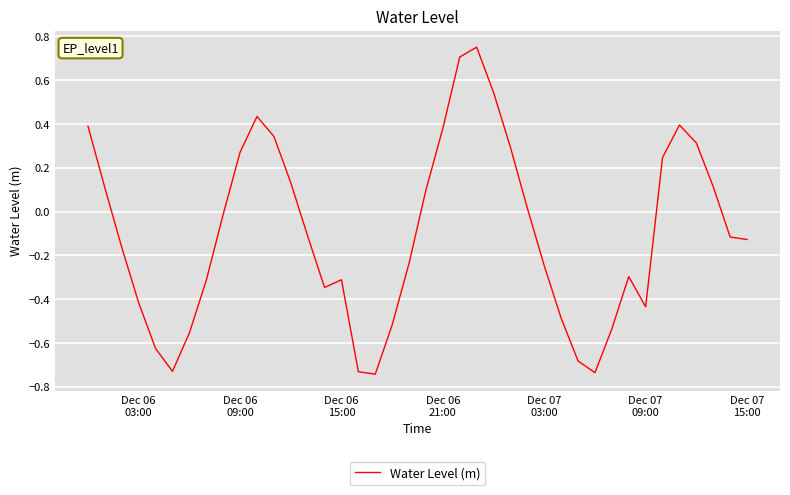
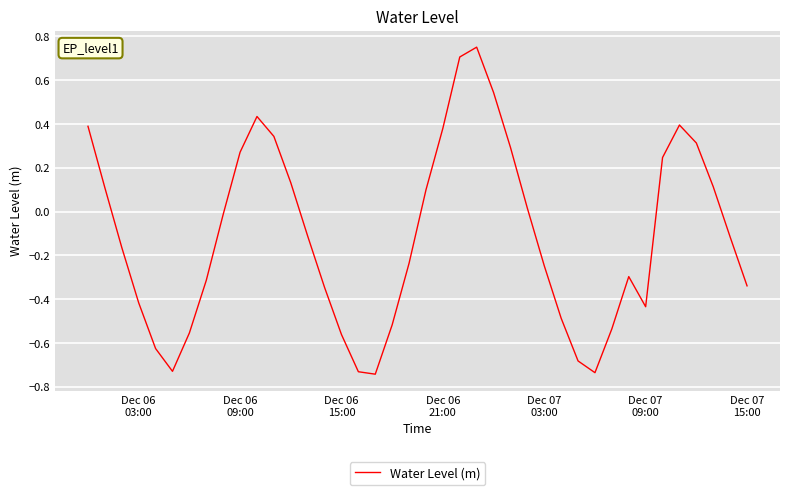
  {
    "Dec 06 03:00": -0.42,
    "Dec 06 09:00": 0.27,
-   "Dec 06 15:00": -0.31,
+   "Dec 06 15:00": -0.56,
    "Dec 06 21:00": 0.38,
    "Dec 07 03:00": -0.25,
    "Dec 07 09:00": -0.43,
-   "Dec 07 15:00": -0.13
+   "Dec 07 15:00": -0.34
  }
